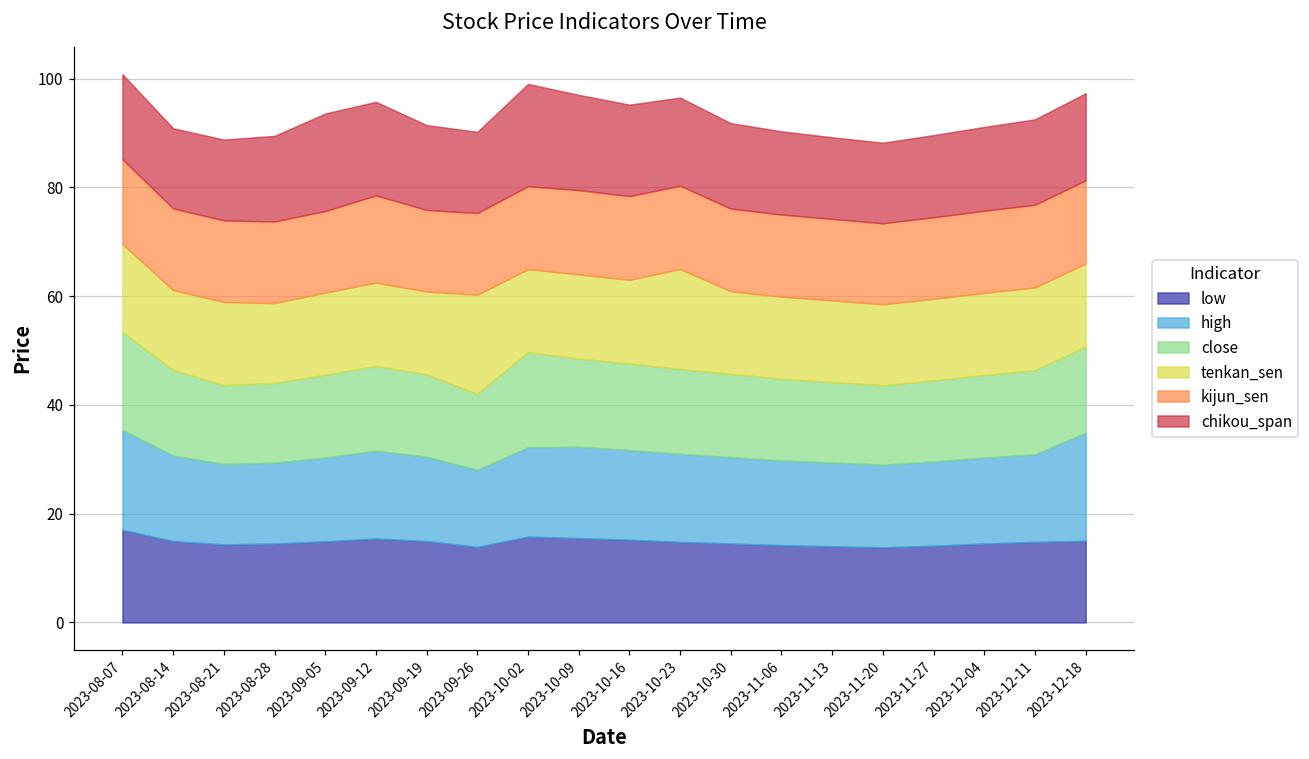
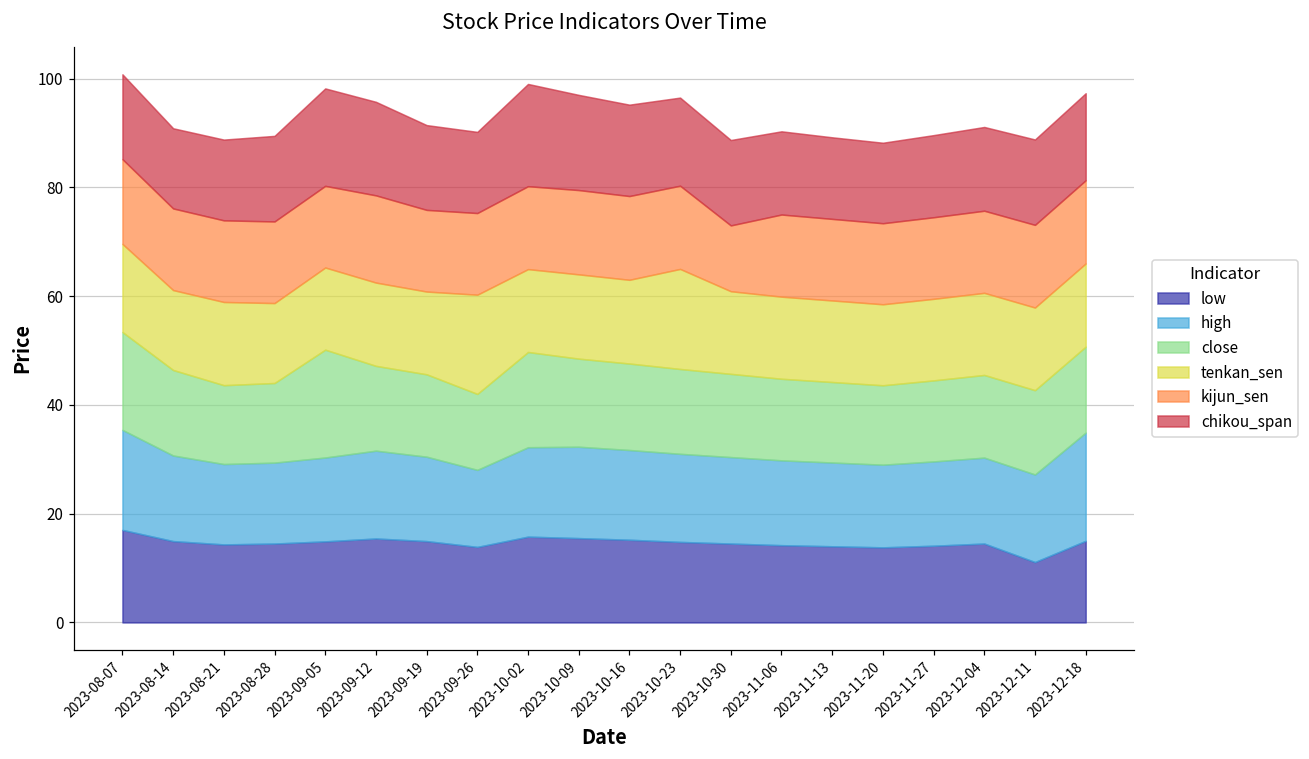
  {
    "low": {
      "2023-08-07": 17,
      "2023-08-14": 15,
      "2023-08-21": 14,
      "2023-08-28": 15,
      "2023-09-05": 15,
      "2023-09-12": 15,
      "2023-09-19": 15,
      "2023-09-26": 14,
      "2023-10-02": 16,
      "2023-10-09": 16,
      "2023-10-16": 15,
      "2023-10-23": 15,
      "2023-10-30": 15,
      "2023-11-06": 14,
      "2023-11-13": 14,
      "2023-11-20": 14,
      "2023-11-27": 14,
      "2023-12-04": 15,
-     "2023-12-11": 15,
+     "2023-12-11": 11,
      "2023-12-18": 15
    },
    "high": {
      "2023-08-07": 18,
      "2023-08-14": 16,
      "2023-08-21": 15,
      "2023-08-28": 15,
      "2023-09-05": 15,
      "2023-09-12": 16,
      "2023-09-19": 16,
      "2023-09-26": 14,
      "2023-10-02": 16,
      "2023-10-09": 17,
      "2023-10-16": 17,
      "2023-10-23": 16,
      "2023-10-30": 16,
      "2023-11-06": 16,
      "2023-11-13": 15,
      "2023-11-20": 15,
      "2023-11-27": 16,
      "2023-12-04": 16,
      "2023-12-11": 16,
      "2023-12-18": 20
    },
    "close": {
      "2023-08-07": 18,
      "2023-08-14": 16,
      "2023-08-21": 15,
      "2023-08-28": 15,
-     "2023-09-05": 15,
+     "2023-09-05": 20,
      "2023-09-12": 16,
      "2023-09-19": 15,
      "2023-09-26": 14,
      "2023-10-02": 18,
      "2023-10-09": 16,
      "2023-10-16": 16,
      "2023-10-23": 16,
      "2023-10-30": 15,
      "2023-11-06": 15,
      "2023-11-13": 15,
      "2023-11-20": 15,
      "2023-11-27": 15,
      "2023-12-04": 15,
      "2023-12-11": 16,
      "2023-12-18": 16
    },
    "tenkan_sen": {
      "2023-08-07": 16,
      "2023-08-14": 15,
      "2023-08-21": 15,
      "2023-08-28": 15,
      "2023-09-05": 15,
      "2023-09-12": 15,
      "2023-09-19": 15,
      "2023-09-26": 18,
      "2023-10-02": 15,
      "2023-10-09": 16,
      "2023-10-16": 15,
      "2023-10-23": 18,
      "2023-10-30": 15,
      "2023-11-06": 15,
      "2023-11-13": 15,
      "2023-11-20": 15,
      "2023-11-27": 15,
      "2023-12-04": 15,
      "2023-12-11": 15,
      "2023-12-18": 15
    },
    "kijun_sen": {
      "2023-08-07": 16,
      "2023-08-14": 15,
      "2023-08-21": 15,
      "2023-08-28": 15,
      "2023-09-05": 15,
      "2023-09-12": 16,
      "2023-09-19": 15,
      "2023-09-26": 15,
      "2023-10-02": 15,
      "2023-10-09": 16,
      "2023-10-16": 15,
      "2023-10-23": 15,
-     "2023-10-30": 15,
+     "2023-10-30": 12,
      "2023-11-06": 15,
      "2023-11-13": 15,
      "2023-11-20": 15,
      "2023-11-27": 15,
      "2023-12-04": 15,
      "2023-12-11": 15,
      "2023-12-18": 15
    },
    "chikou_span": {
      "2023-08-07": 16,
      "2023-08-14": 15,
      "2023-08-21": 15,
      "2023-08-28": 16,
      "2023-09-05": 18,
      "2023-09-12": 17,
      "2023-09-19": 16,
      "2023-09-26": 15,
      "2023-10-02": 19,
      "2023-10-09": 18,
      "2023-10-16": 17,
      "2023-10-23": 16,
      "2023-10-30": 16,
      "2023-11-06": 15,
      "2023-11-13": 15,
      "2023-11-20": 15,
      "2023-11-27": 15,
      "2023-12-04": 15,
      "2023-12-11": 16,
      "2023-12-18": 16
    }
  }
